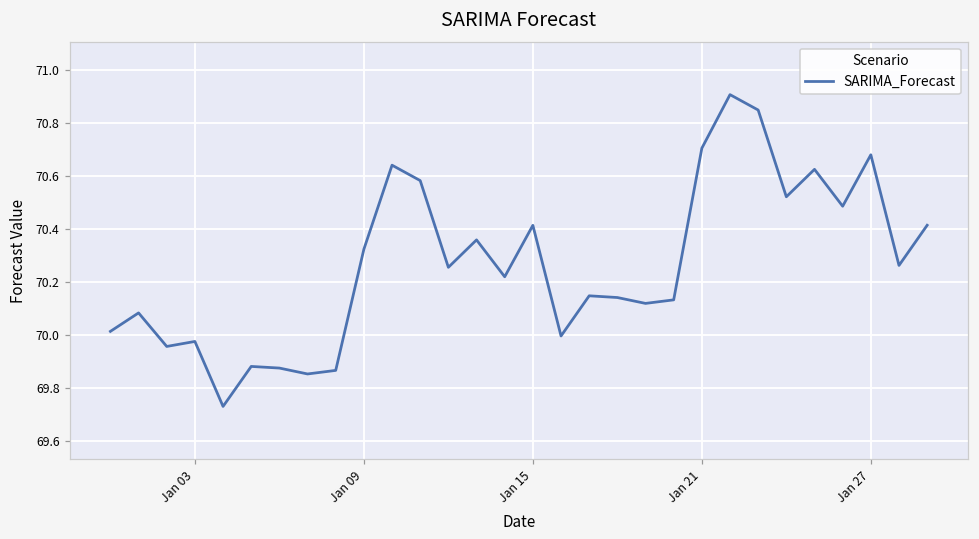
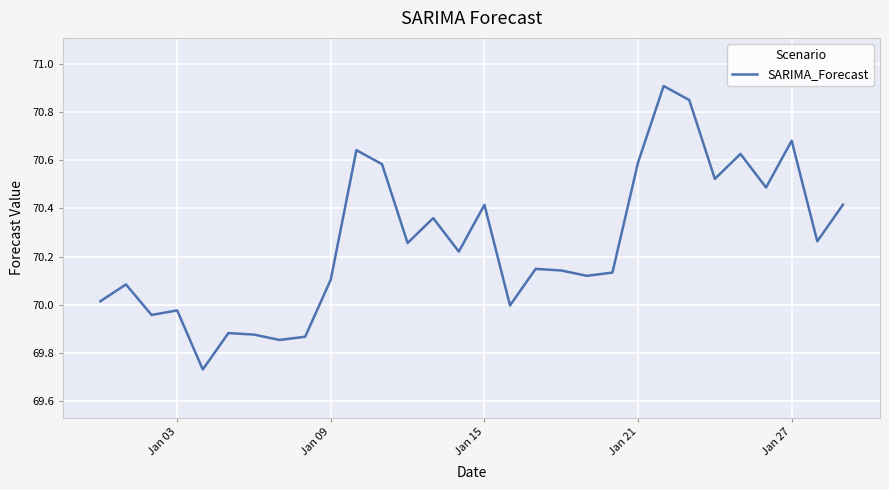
  {
    "Jan 03": 69.98,
-   "Jan 09": 70.32,
+   "Jan 09": 70.10,
    "Jan 15": 70.41,
-   "Jan 21": 70.71,
+   "Jan 21": 70.59,
    "Jan 27": 70.68
  }
